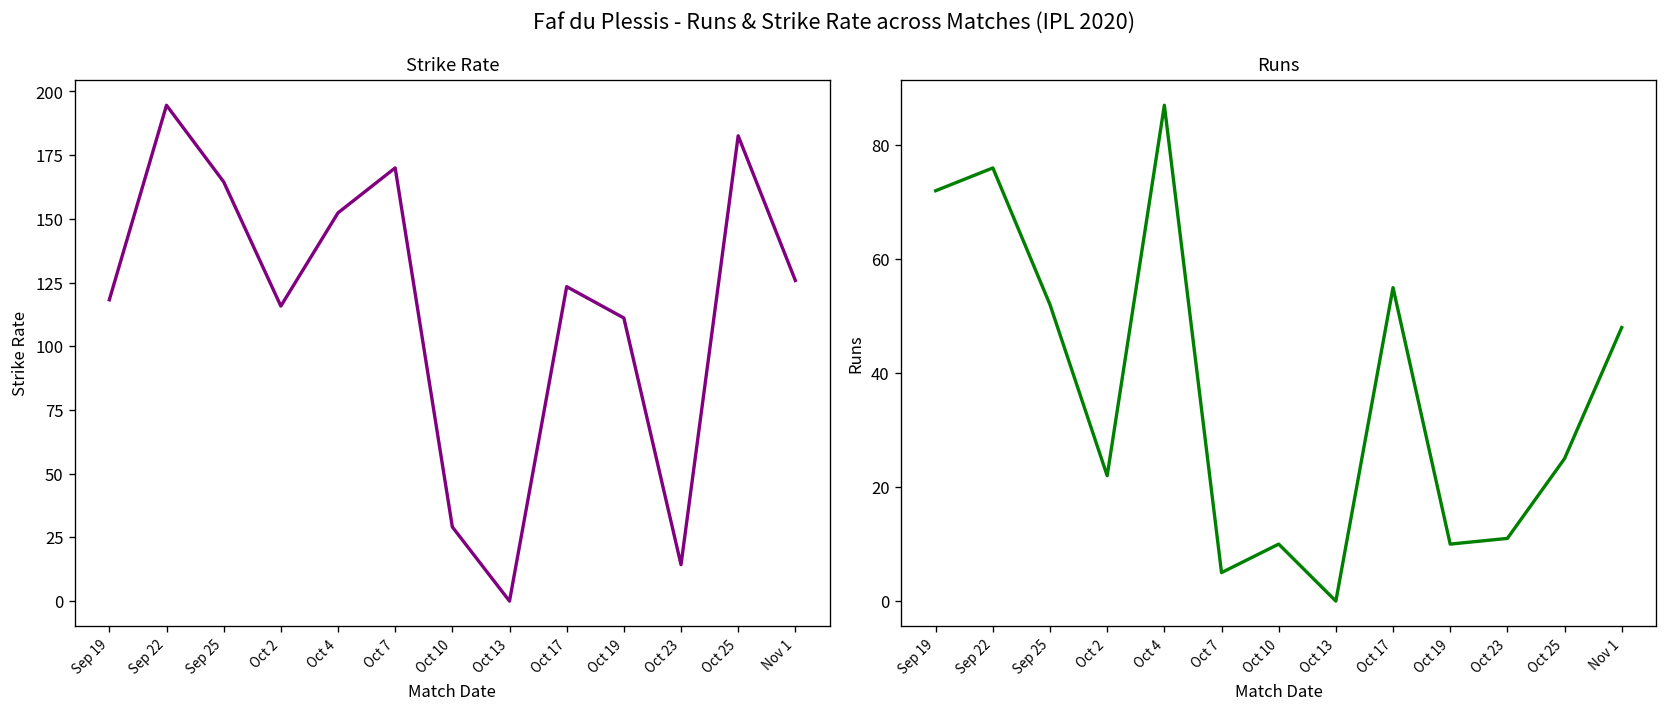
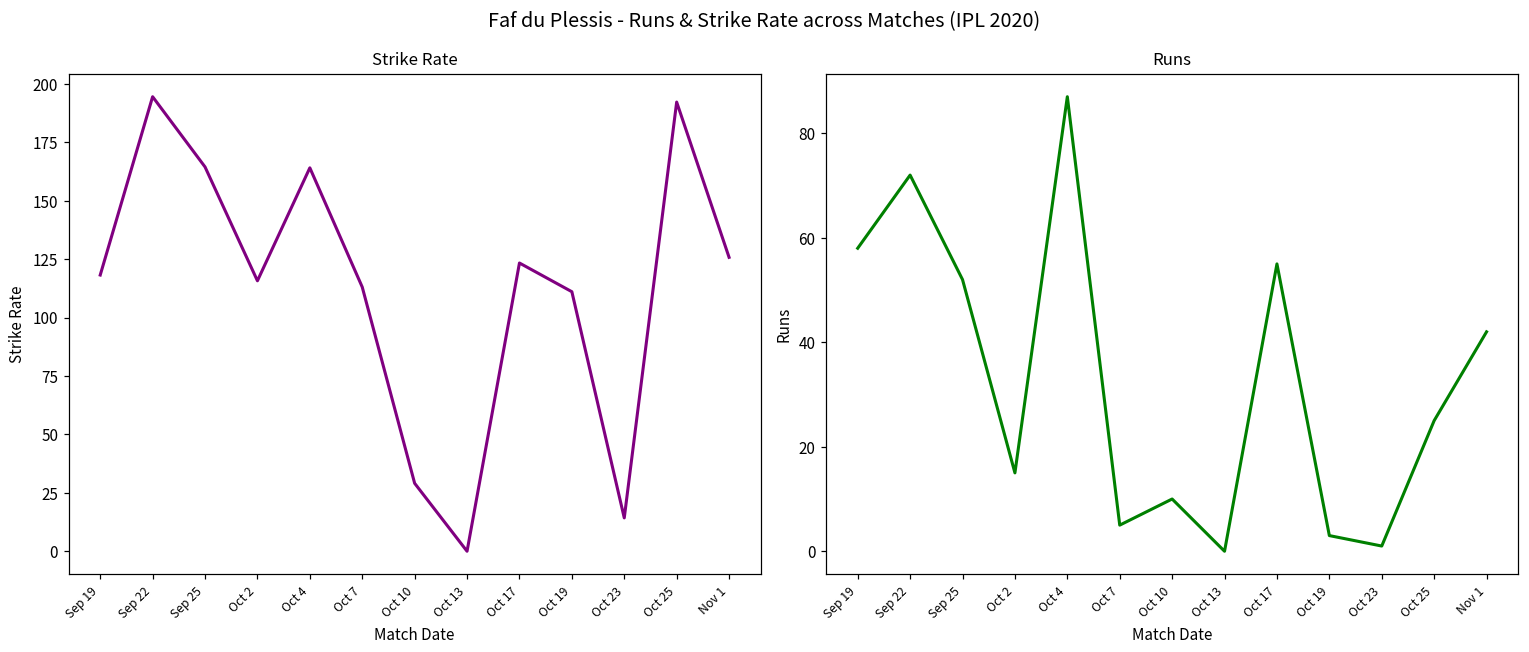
  {
    "Strike Rate": {
      "Sep 19": 118,
      "Sep 22": 195,
      "Sep 25": 165,
      "Oct 2": 116,
-     "Oct 4": 152,
-     "Oct 7": 170,
+     "Oct 4": 164,
+     "Oct 7": 113,
      "Oct 10": 29,
      "Oct 13": 0,
      "Oct 17": 123,
      "Oct 19": 111,
      "Oct 23": 14,
-     "Oct 25": 183,
+     "Oct 25": 192,
      "Nov 1": 126
    },
    "Runs": {
-     "Sep 19": 72,
-     "Sep 22": 76,
+     "Sep 19": 58,
+     "Sep 22": 72,
      "Sep 25": 52,
-     "Oct 2": 22,
+     "Oct 2": 15,
      "Oct 4": 87,
      "Oct 7": 5,
      "Oct 10": 10,
      "Oct 13": 0,
      "Oct 17": 55,
-     "Oct 19": 10,
-     "Oct 23": 11,
+     "Oct 19": 3,
+     "Oct 23": 1,
      "Oct 25": 25,
-     "Nov 1": 48
+     "Nov 1": 42
    }
  }
